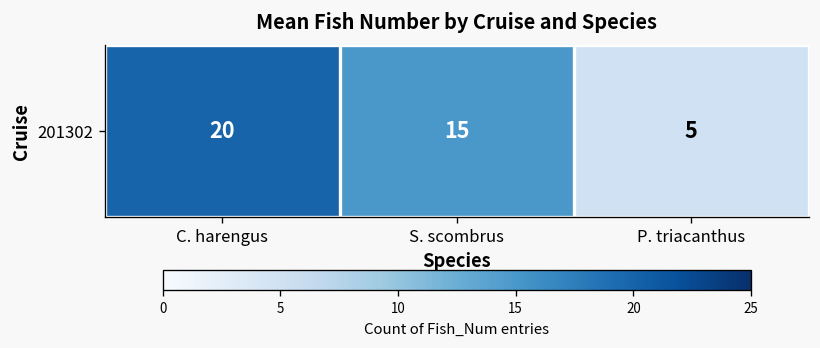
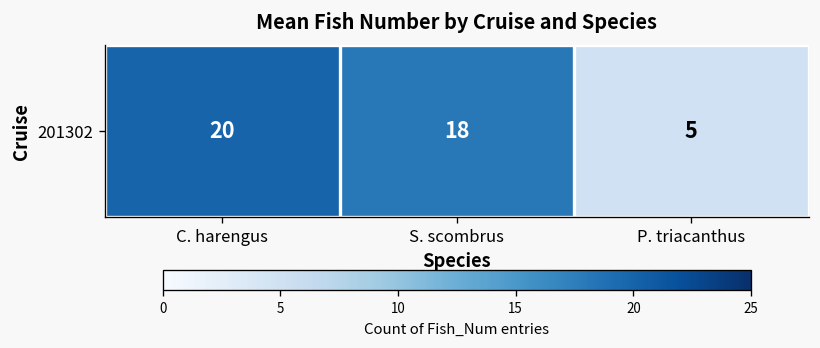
  {
    "201302": {
      "C. harengus": 20,
-     "S. scombrus": 15,
+     "S. scombrus": 18,
      "P. triacanthus": 5
    }
  }
